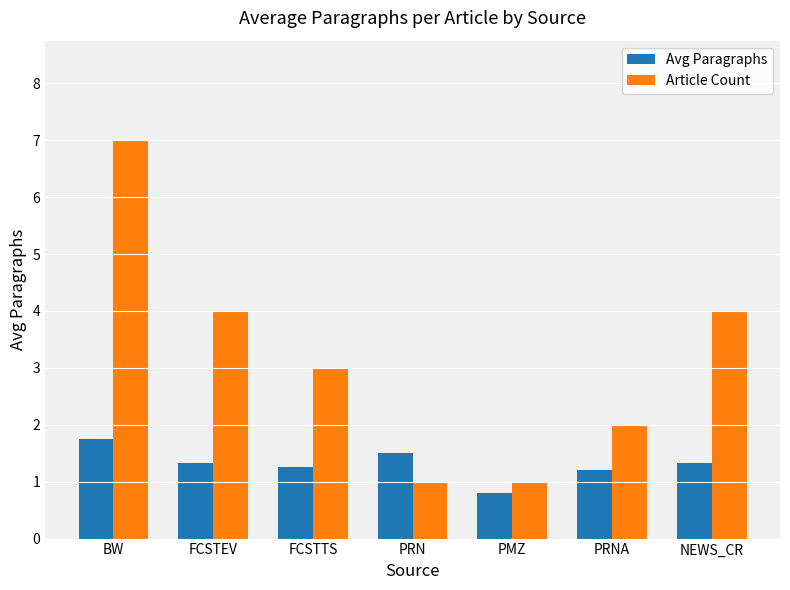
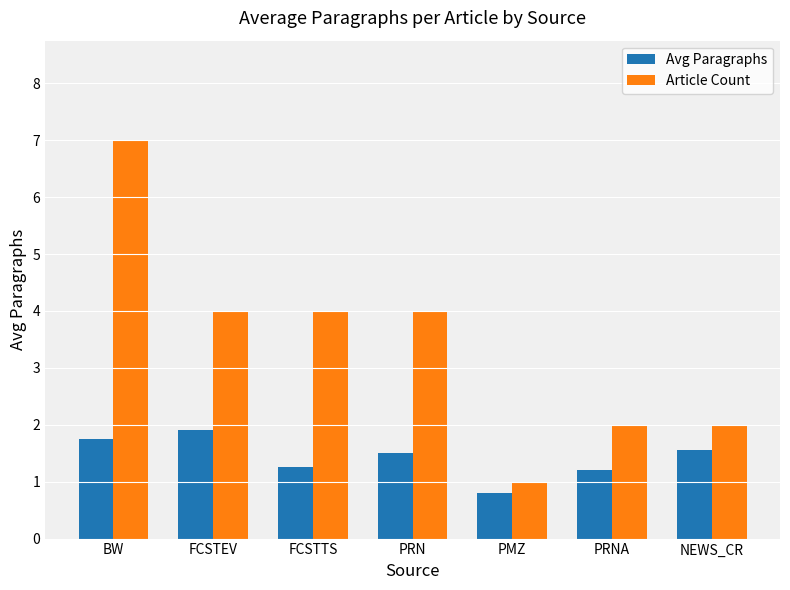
  {
    "Avg Paragraphs": {
      "BW": 1.8,
-     "FCSTEV": 1.3,
+     "FCSTEV": 1.9,
      "FCSTTS": 1.3,
      "PRN": 1.5,
      "PMZ": 0.8,
      "PRNA": 1.2,
-     "NEWS_CR": 1.3
+     "NEWS_CR": 1.6
    },
    "Article Count": {
      "BW": 7,
      "FCSTEV": 4,
-     "FCSTTS": 3,
-     "PRN": 1,
+     "FCSTTS": 4,
+     "PRN": 4,
      "PMZ": 1,
      "PRNA": 2,
-     "NEWS_CR": 4
+     "NEWS_CR": 2
    }
  }
